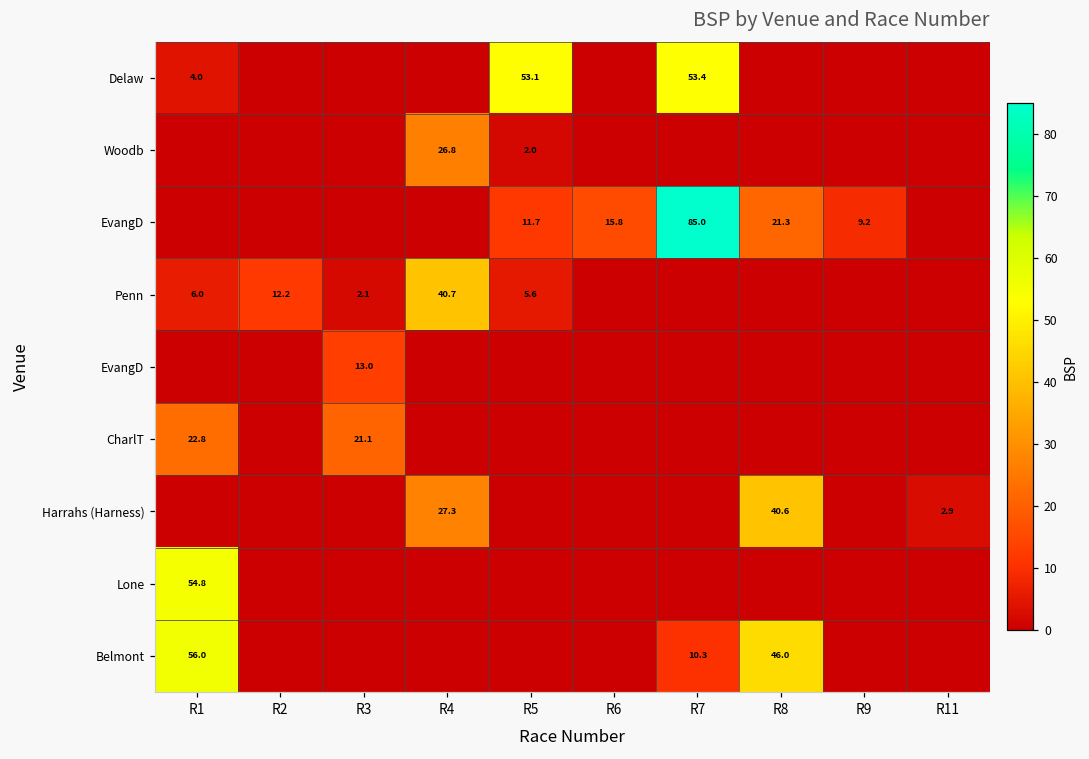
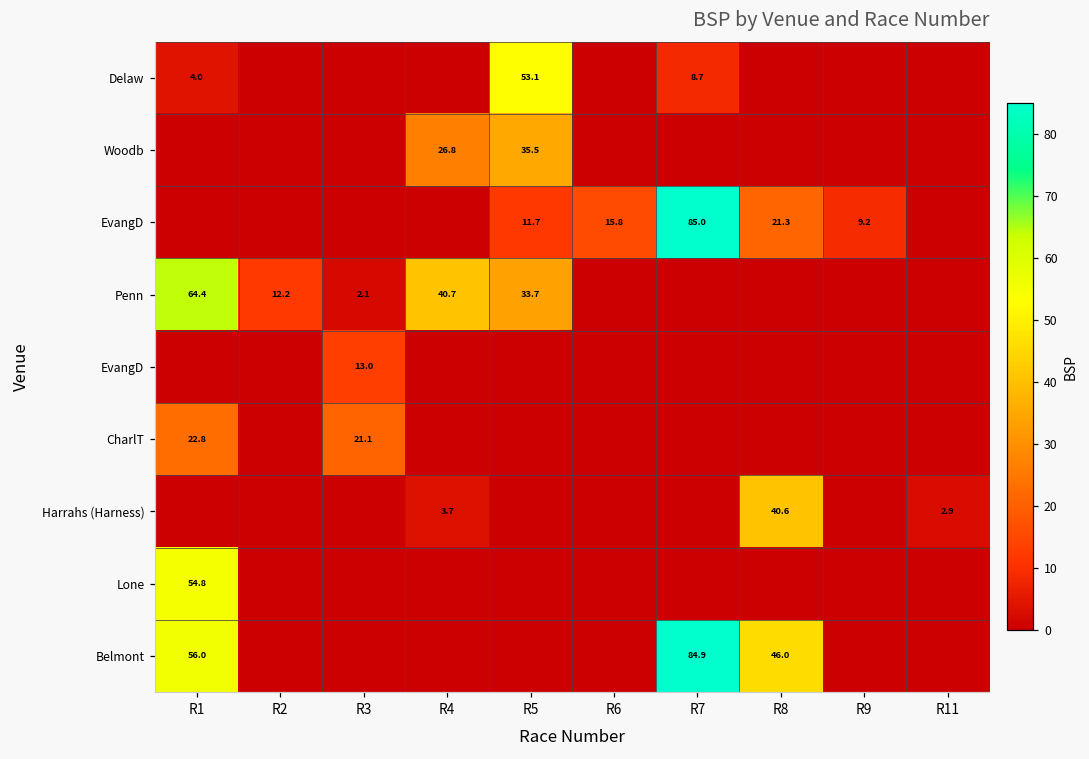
  {
    "Delaw": {
      "R1": 4.0,
      "R5": 53.1,
-     "R7": 53.4
+     "R7": 8.7
    },
    "Woodb": {
      "R4": 26.8,
-     "R5": 2.0
+     "R5": 35.5
    },
    "Penn": {
-     "R1": 6.0,
+     "R1": 64.4,
      "R2": 12.2,
      "R3": 2.1,
      "R4": 40.7,
-     "R5": 5.6
+     "R5": 33.7
    },
    "CharlT": {
      "R1": 22.8,
      "R3": 21.1
    },
    "Harrahs (Harness)": {
-     "R4": 27.3,
+     "R4": 3.7,
      "R8": 40.6,
      "R11": 2.9
    },
    "Lone": {
      "R1": 54.8
    },
    "Belmont": {
      "R1": 56.0,
-     "R7": 10.3,
+     "R7": 84.9,
      "R8": 46.0
    }
  }
